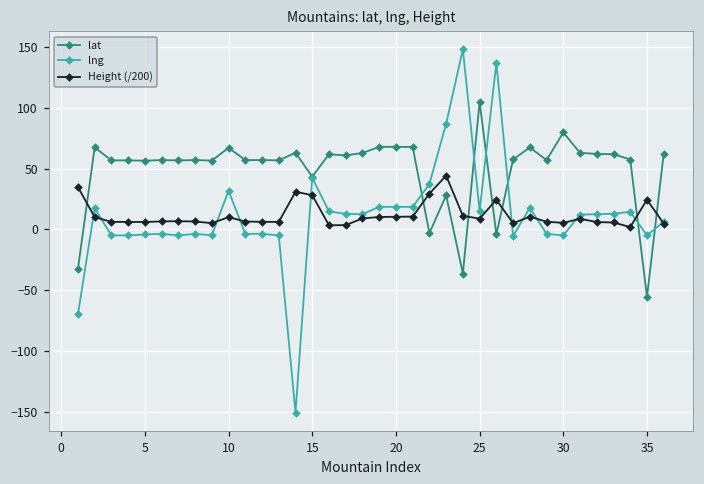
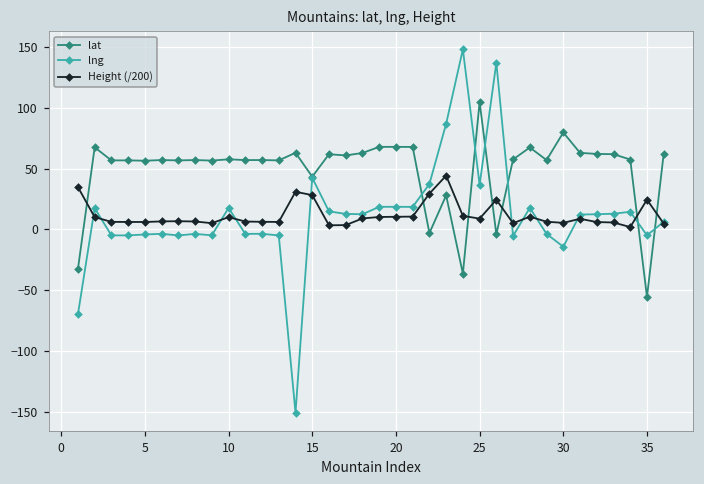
  {
    "lat": {
      "5": 57,
-     "10": 67,
+     "10": 58,
      "20": 68,
      "25": 105,
      "30": 80,
      "35": -56
    },
    "lng": {
      "5": -4,
-     "10": 32,
+     "10": 18,
      "20": 19,
-     "25": 15,
-     "30": -5,
+     "25": 37,
+     "30": -14,
      "35": -5
    },
    "Height (/200)": {
      "5": 6,
      "10": 10,
      "15": 28,
      "20": 10,
      "25": 9,
      "30": 5,
      "35": 24
    }
  }
